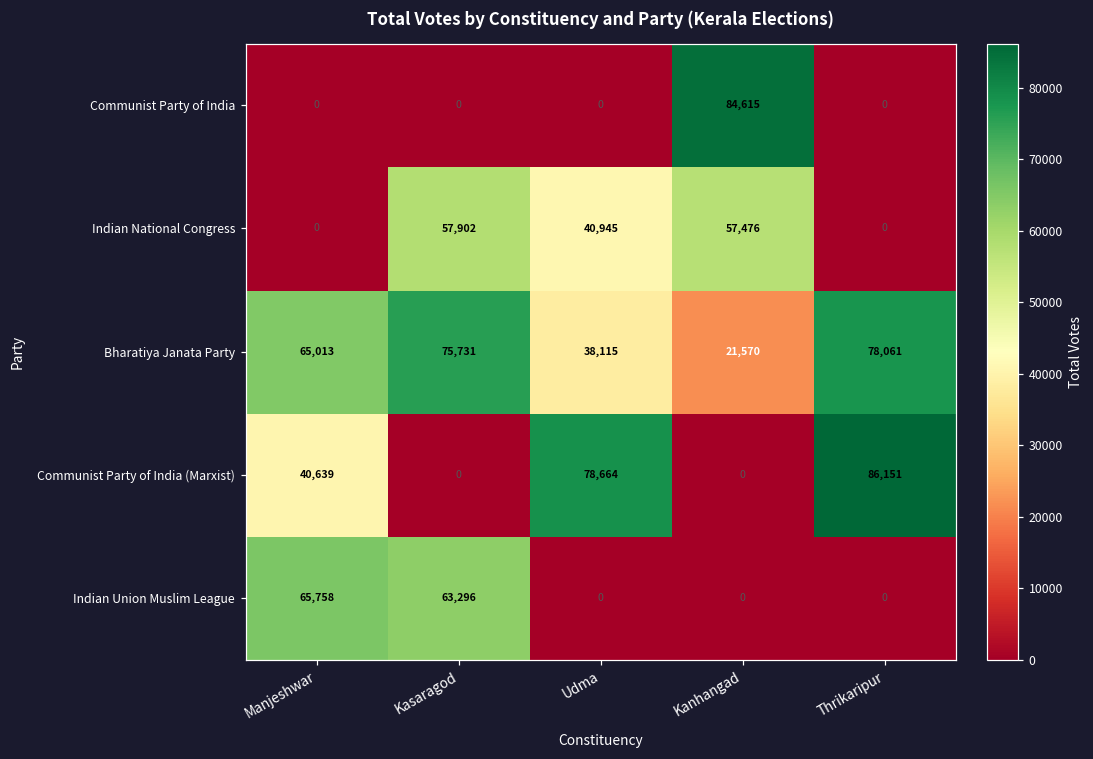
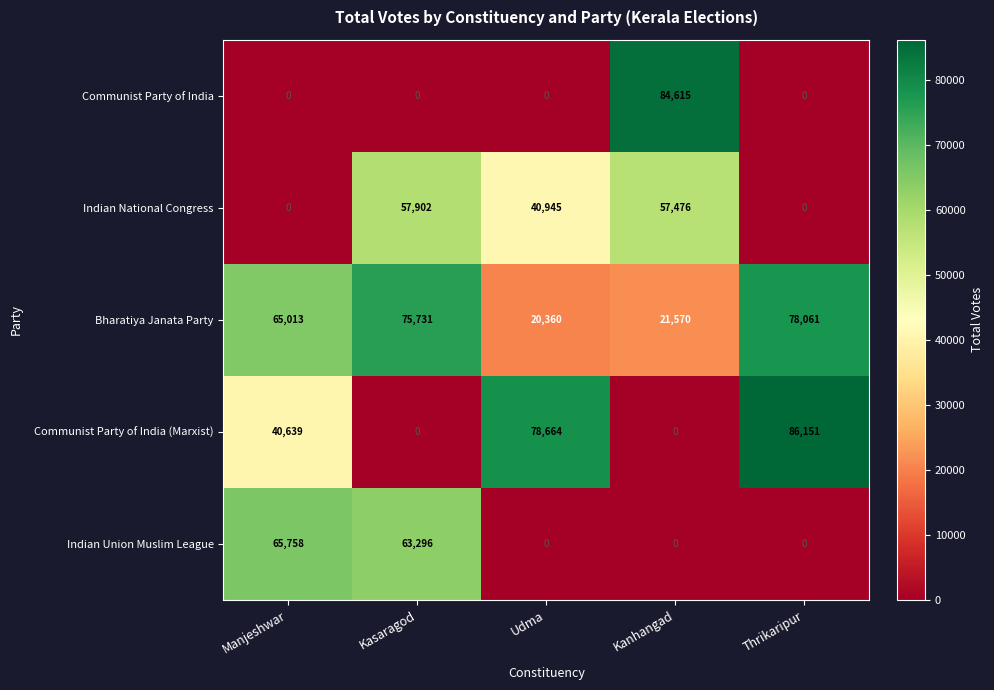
  {
    "Communist Party of India": {
      "Manjeshwar": "0",
      "Kasaragod": "0",
      "Udma": "0",
      "Kanhangad": "84,615",
      "Thrikaripur": "0"
    },
    "Indian National Congress": {
      "Manjeshwar": "0",
      "Kasaragod": "57,902",
      "Udma": "40,945",
      "Kanhangad": "57,476",
      "Thrikaripur": "0"
    },
    "Bharatiya Janata Party": {
      "Manjeshwar": "65,013",
      "Kasaragod": "75,731",
-     "Udma": "38,115",
+     "Udma": "20,360",
      "Kanhangad": "21,570",
      "Thrikaripur": "78,061"
    },
    "Communist Party of India (Marxist)": {
      "Manjeshwar": "40,639",
      "Kasaragod": "0",
      "Udma": "78,664",
      "Kanhangad": "0",
      "Thrikaripur": "86,151"
    },
    "Indian Union Muslim League": {
      "Manjeshwar": "65,758",
      "Kasaragod": "63,296",
      "Udma": "0",
      "Kanhangad": "0",
      "Thrikaripur": "0"
    }
  }
